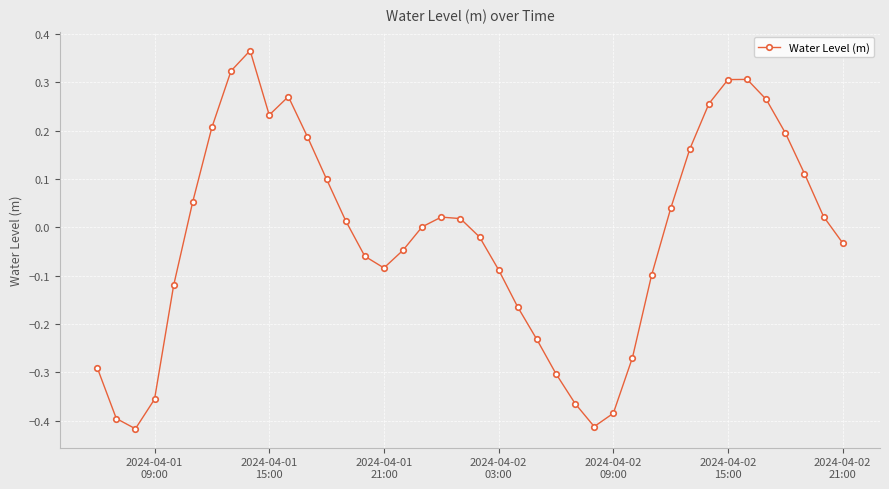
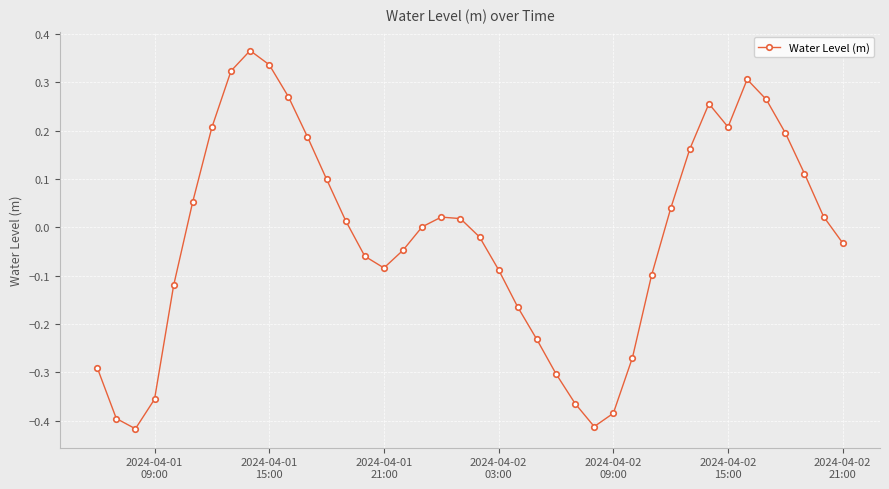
  {
    "2024-04-01 09:00": -0.36,
-   "2024-04-01 15:00": 0.23,
+   "2024-04-01 15:00": 0.34,
    "2024-04-01 21:00": -0.08,
    "2024-04-02 03:00": -0.09,
    "2024-04-02 09:00": -0.39,
-   "2024-04-02 15:00": 0.31,
+   "2024-04-02 15:00": 0.21,
    "2024-04-02 21:00": -0.03
  }
